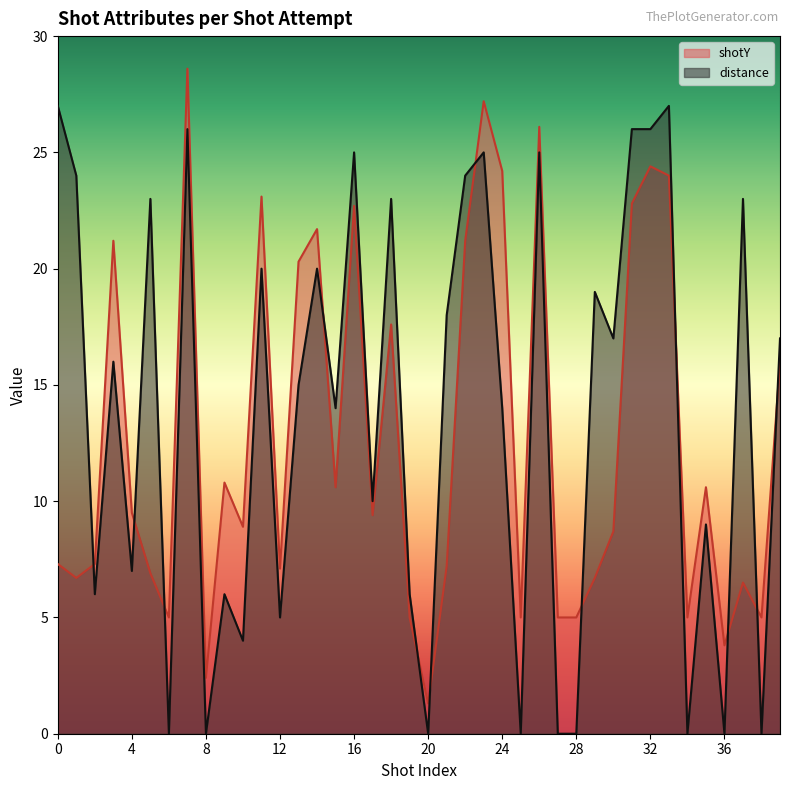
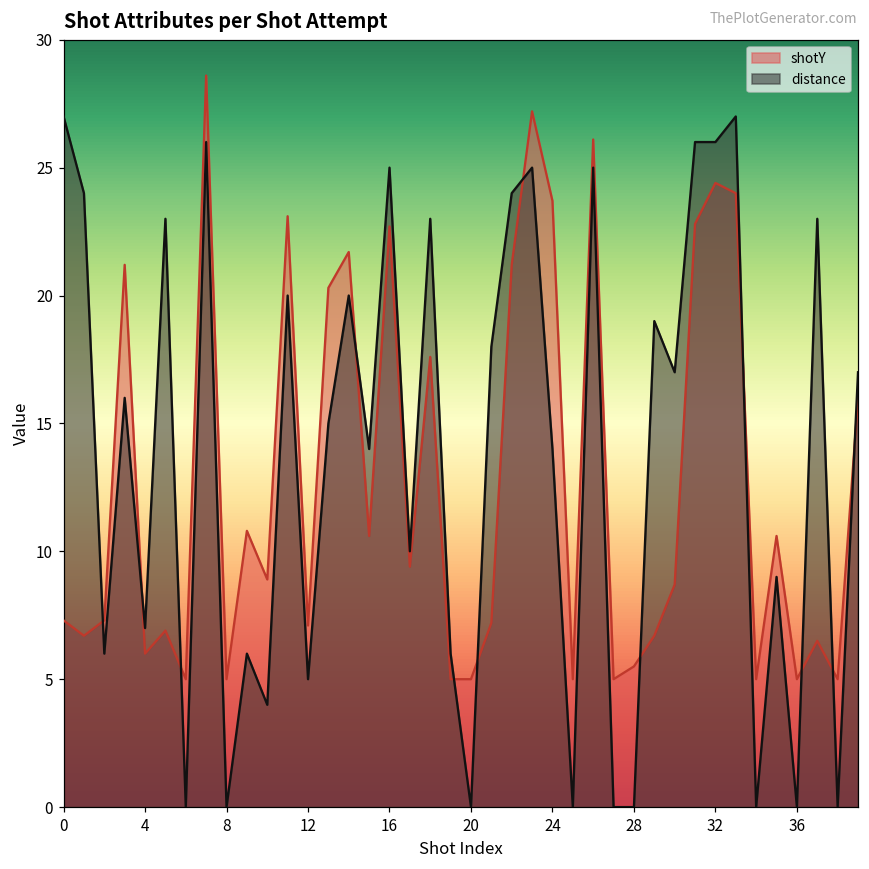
  {
    "shotY": {
      "0": 7.3,
-     "4": 9.5,
-     "8": 2.4,
+     "4": 6.0,
+     "8": 5.0,
      "12": 7.1,
      "16": 22.7,
-     "20": 1.3,
-     "24": 24.2,
-     "28": 5.0,
+     "20": 5.0,
+     "24": 23.7,
+     "28": 5.5,
      "32": 24.4,
-     "36": 3.8
+     "36": 5.0
    },
    "distance": {
      "0": 27.0,
      "4": 7.0,
      "8": 0.0,
      "12": 5.0,
      "16": 25.0,
      "20": 0.0,
      "24": 14.0,
      "28": 0.0,
      "32": 26.0,
      "36": 0.0
    }
  }
